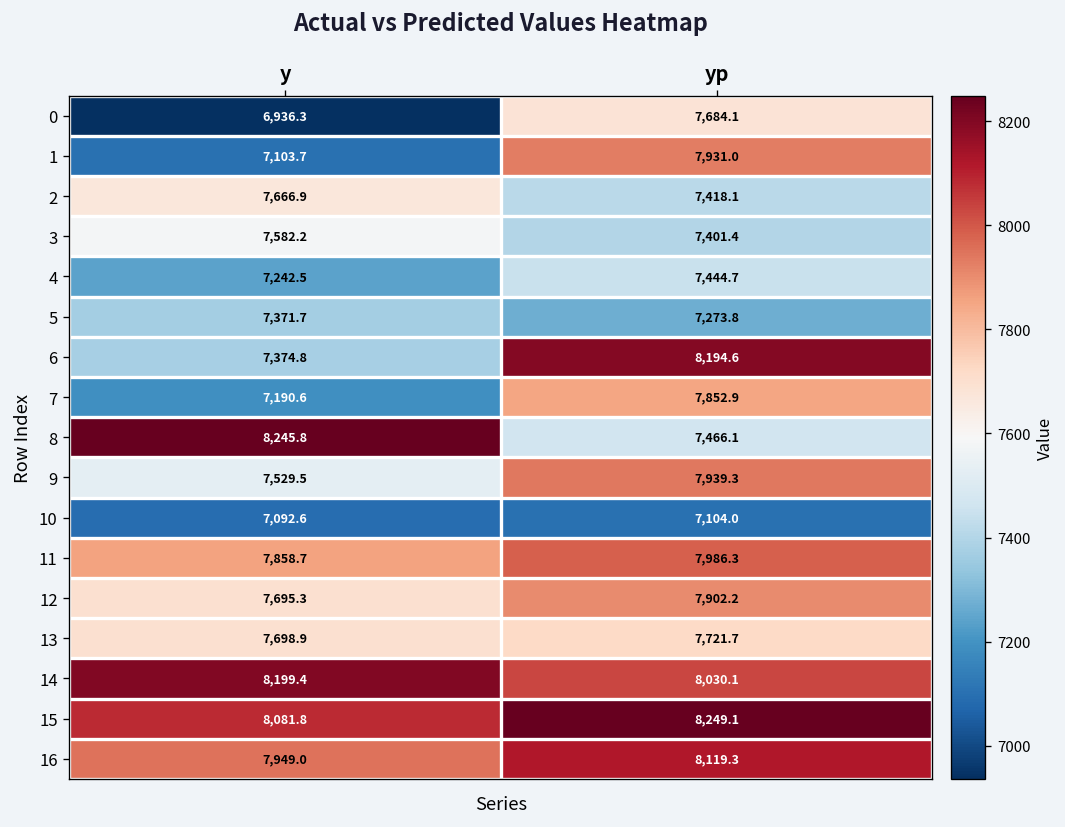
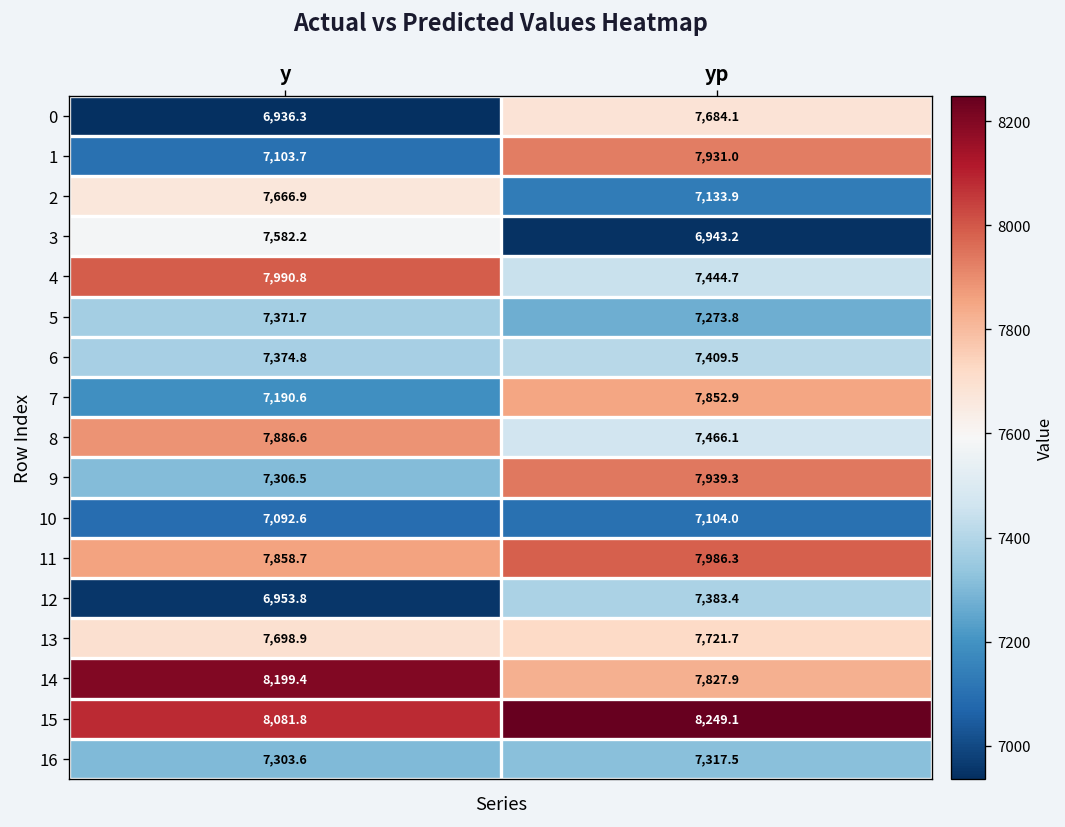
  {
    "0": {
      "y": "6,936.3",
      "yp": "7,684.1"
    },
    "1": {
      "y": "7,103.7",
      "yp": "7,931.0"
    },
    "2": {
      "y": "7,666.9",
-     "yp": "7,418.1"
+     "yp": "7,133.9"
    },
    "3": {
      "y": "7,582.2",
-     "yp": "7,401.4"
+     "yp": "6,943.2"
    },
    "4": {
-     "y": "7,242.5",
+     "y": "7,990.8",
      "yp": "7,444.7"
    },
    "5": {
      "y": "7,371.7",
      "yp": "7,273.8"
    },
    "6": {
      "y": "7,374.8",
-     "yp": "8,194.6"
+     "yp": "7,409.5"
    },
    "7": {
      "y": "7,190.6",
      "yp": "7,852.9"
    },
    "8": {
-     "y": "8,245.8",
+     "y": "7,886.6",
      "yp": "7,466.1"
    },
    "9": {
-     "y": "7,529.5",
+     "y": "7,306.5",
      "yp": "7,939.3"
    },
    "10": {
      "y": "7,092.6",
      "yp": "7,104.0"
    },
    "11": {
      "y": "7,858.7",
      "yp": "7,986.3"
    },
    "12": {
-     "y": "7,695.3",
-     "yp": "7,902.2"
+     "y": "6,953.8",
+     "yp": "7,383.4"
    },
    "13": {
      "y": "7,698.9",
      "yp": "7,721.7"
    },
    "14": {
      "y": "8,199.4",
-     "yp": "8,030.1"
+     "yp": "7,827.9"
    },
    "15": {
      "y": "8,081.8",
      "yp": "8,249.1"
    },
    "16": {
-     "y": "7,949.0",
-     "yp": "8,119.3"
+     "y": "7,303.6",
+     "yp": "7,317.5"
    }
  }
